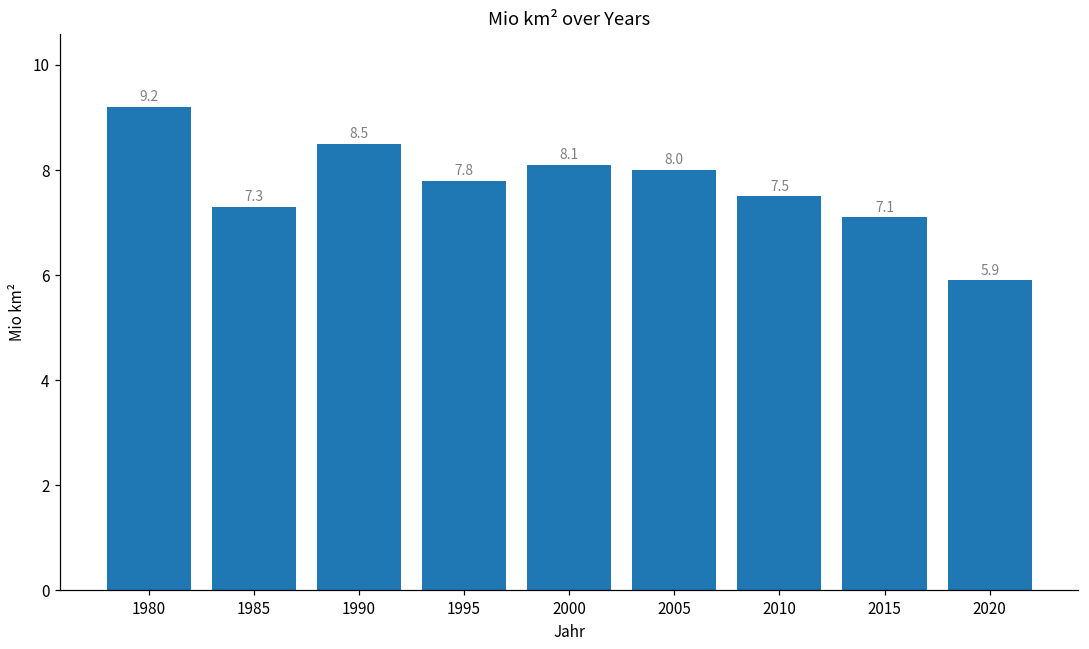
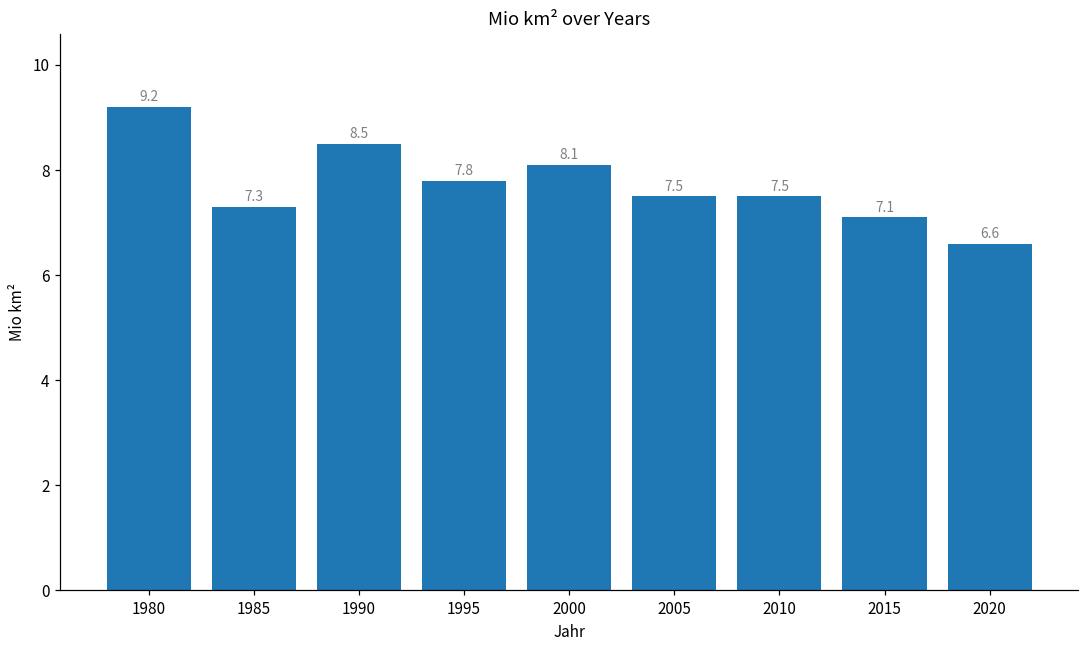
  {
    "1980": 9.2,
    "1985": 7.3,
    "1990": 8.5,
    "1995": 7.8,
    "2000": 8.1,
-   "2005": 8.0,
+   "2005": 7.5,
    "2010": 7.5,
    "2015": 7.1,
-   "2020": 5.9
+   "2020": 6.6
  }
